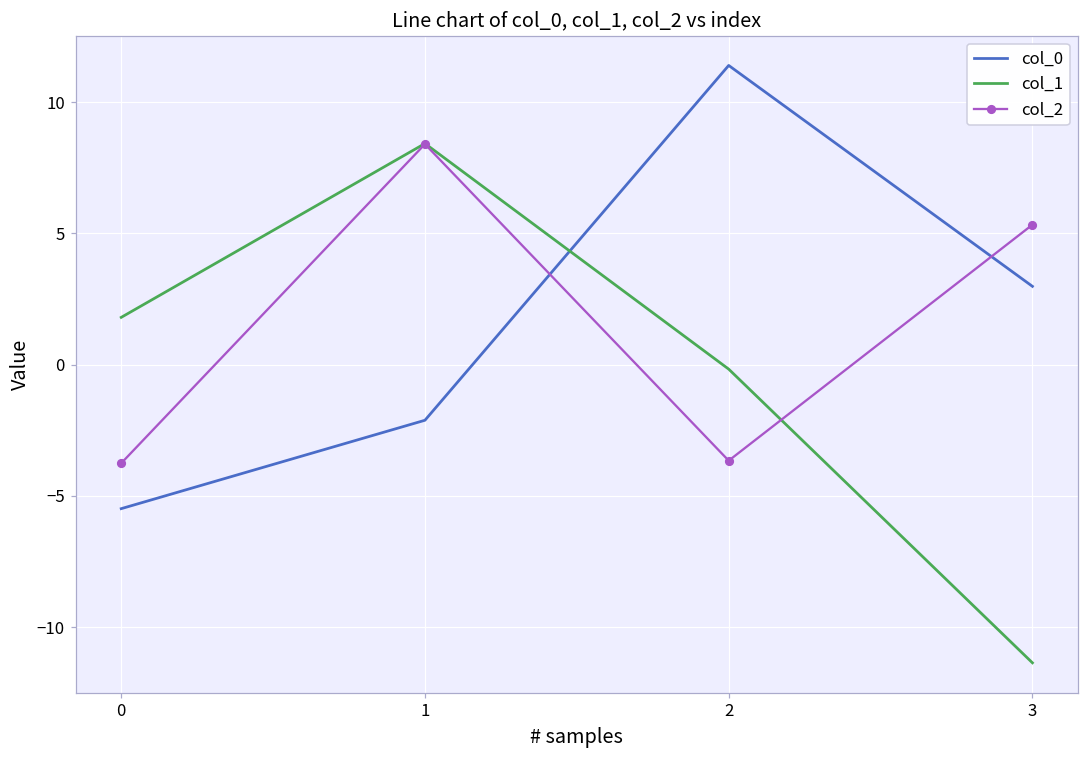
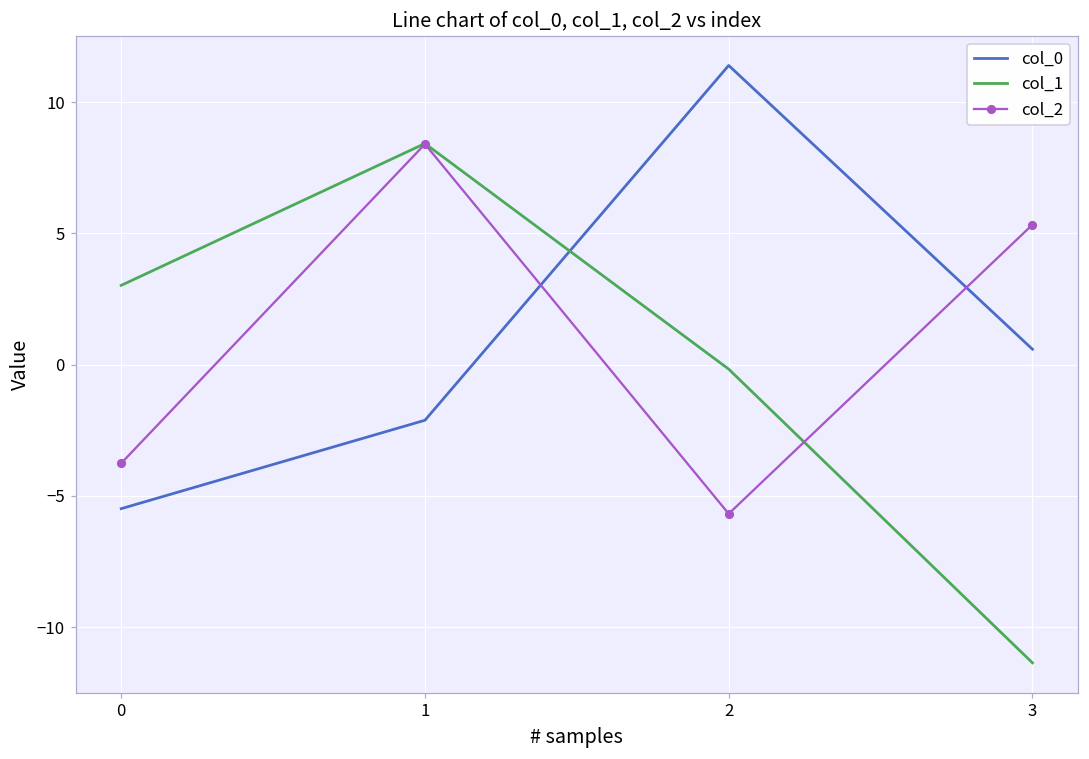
  {
    "col_0": {
      "0": -5.5,
      "1": -2.1,
      "2": 11.4,
-     "3": 3.0
+     "3": 0.6
    },
    "col_1": {
-     "0": 1.8,
+     "0": 3.0,
      "2": -0.2,
      "3": -11.4
    },
    "col_2": {
      "0": -3.8,
-     "2": -3.7,
+     "2": -5.7,
      "3": 5.3
    }
  }
